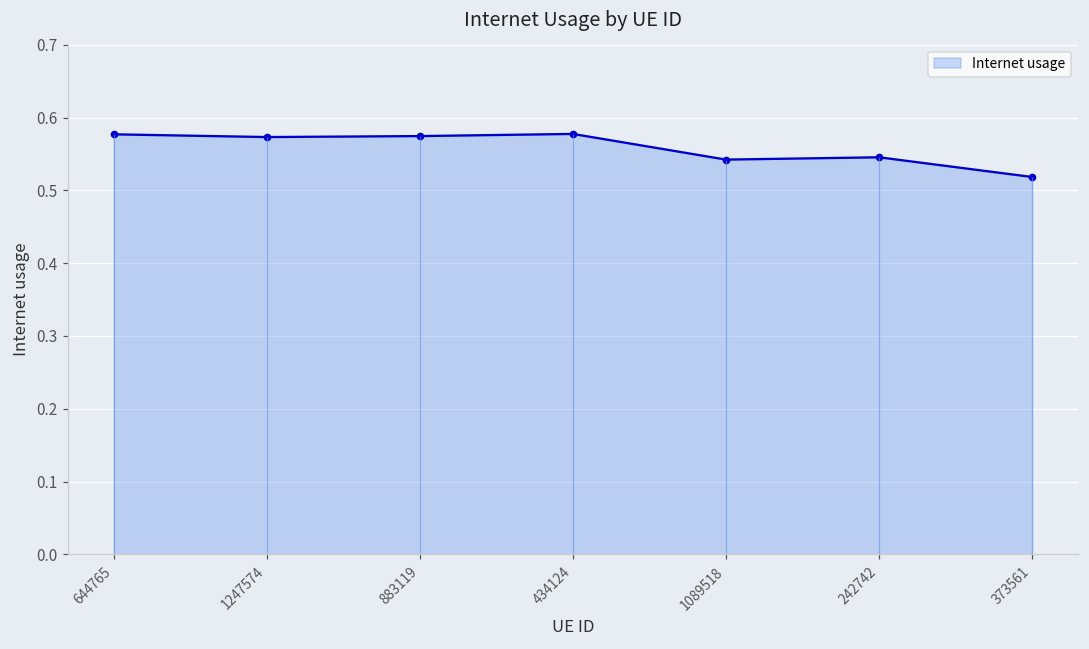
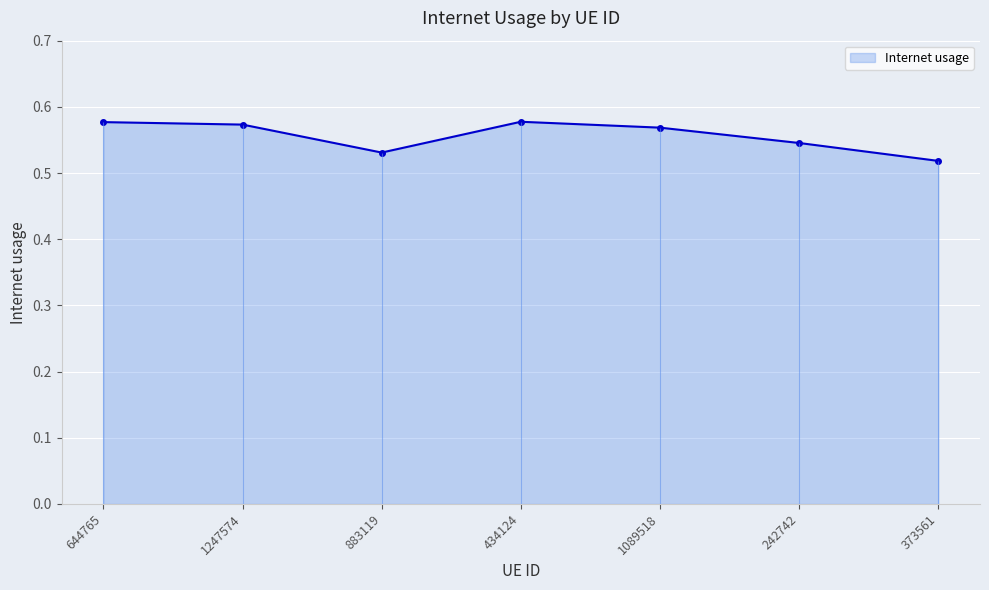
  {
    "644765": 0.58,
    "1247574": 0.57,
-   "883119": 0.57,
+   "883119": 0.53,
    "434124": 0.58,
-   "1089518": 0.54,
+   "1089518": 0.57,
    "242742": 0.55,
    "373561": 0.52
  }
